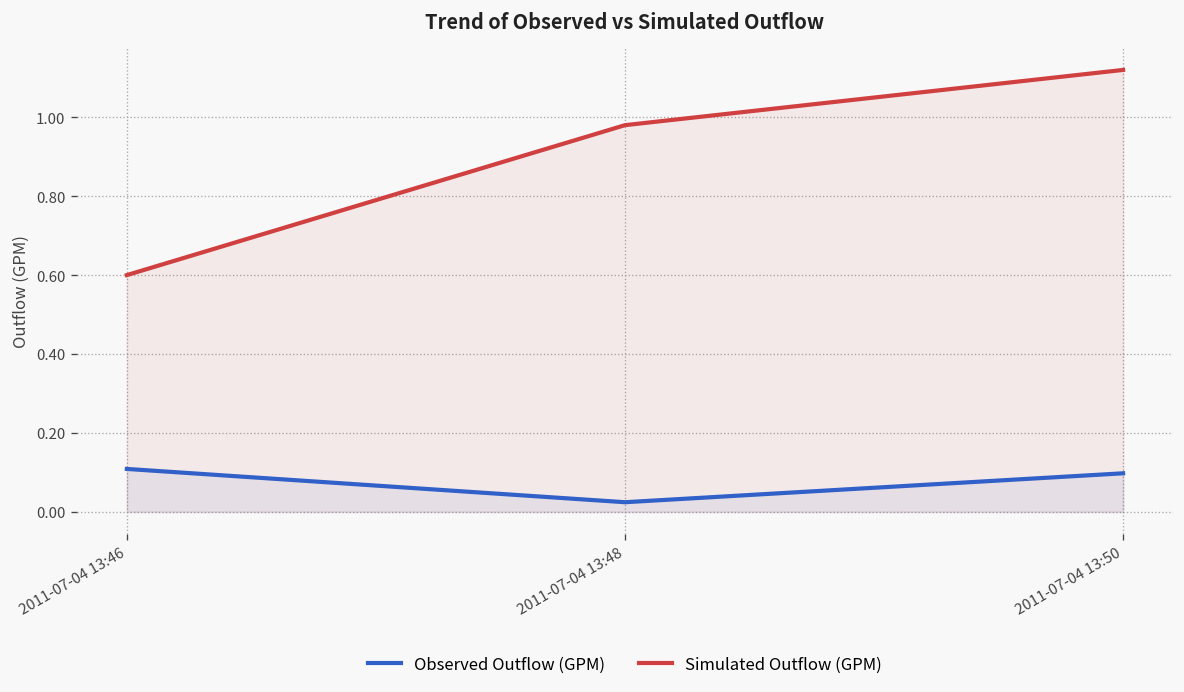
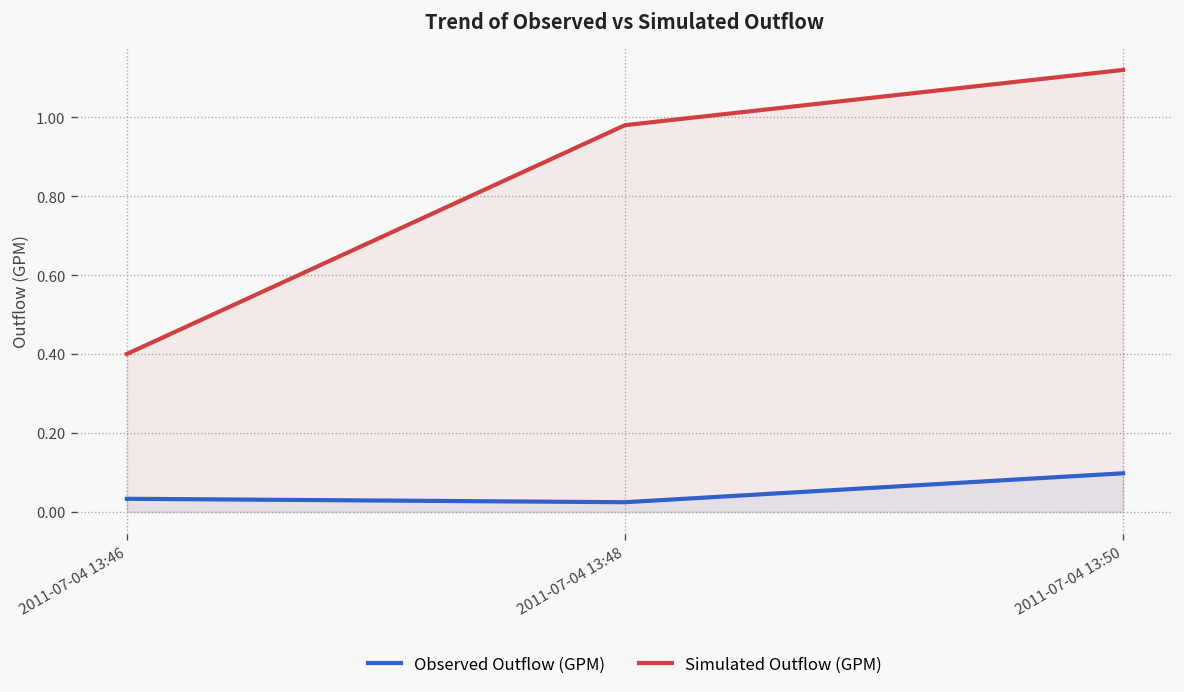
  {
    "Observed Outflow (GPM)": {
-     "2011-07-04 13:46": 0.11,
+     "2011-07-04 13:46": 0.03,
      "2011-07-04 13:48": 0.02,
      "2011-07-04 13:50": 0.10
    },
    "Simulated Outflow (GPM)": {
-     "2011-07-04 13:46": 0.6,
+     "2011-07-04 13:46": 0.4,
      "2011-07-04 13:48": 0.98,
      "2011-07-04 13:50": 1.12
    }
  }
